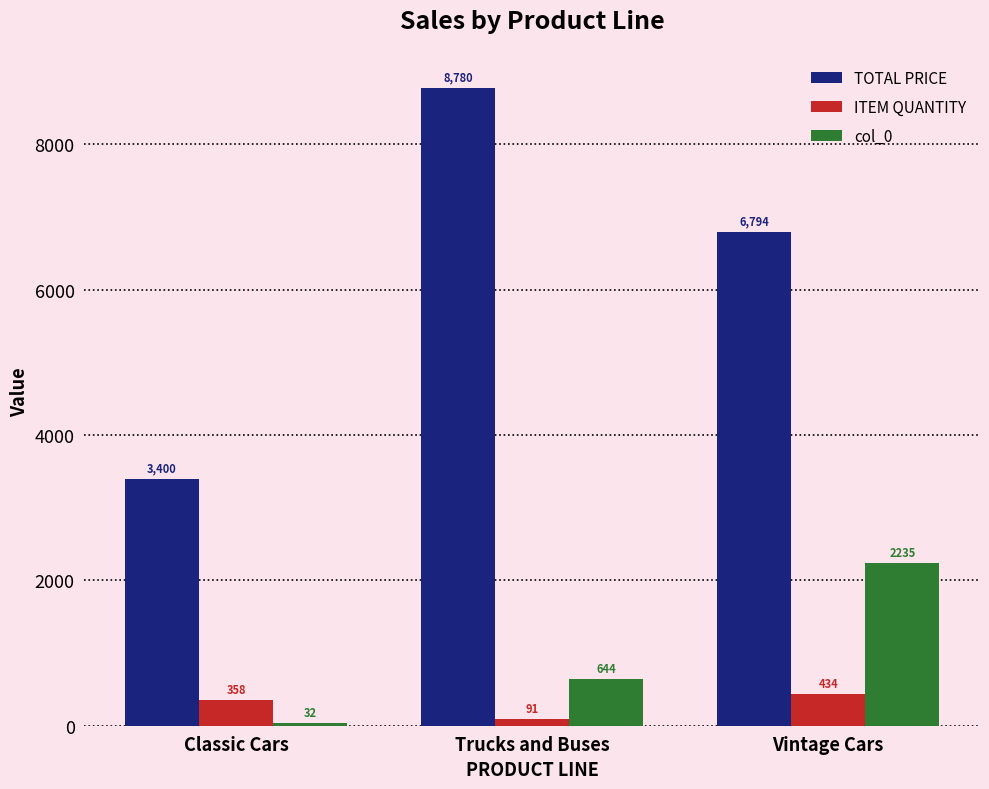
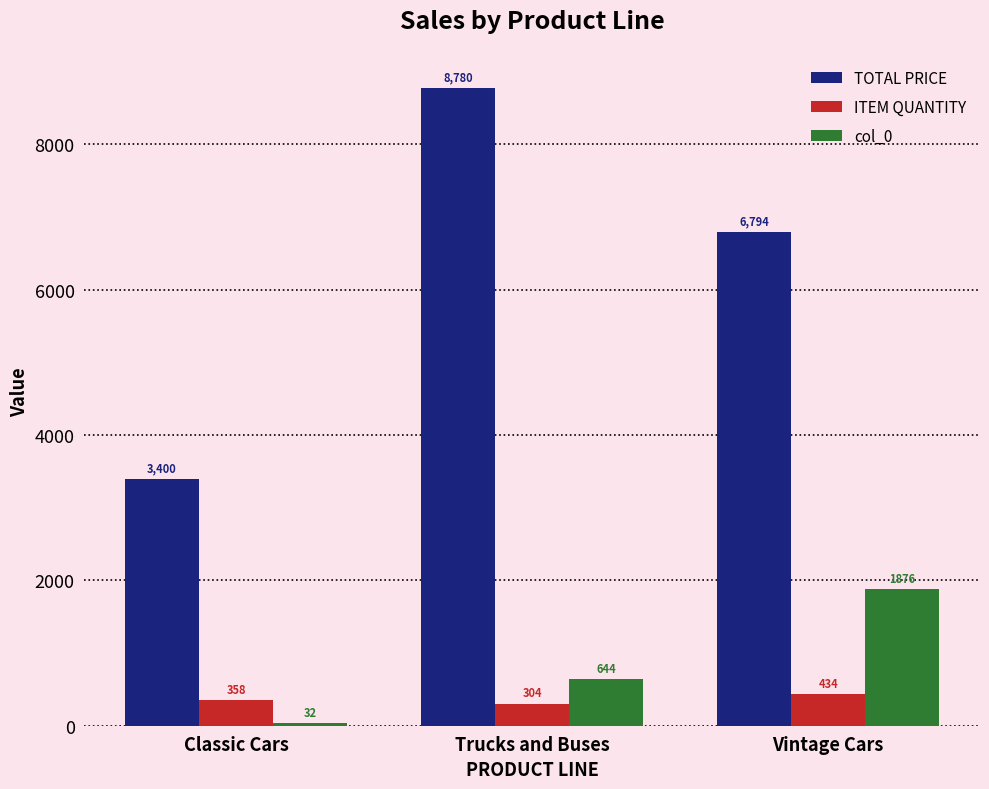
  {
    "TOTAL PRICE": {
      "Classic Cars": "3,400",
      "Trucks and Buses": "8,780",
      "Vintage Cars": "6,794"
    },
    "ITEM QUANTITY": {
      "Classic Cars": "358",
-     "Trucks and Buses": "91",
+     "Trucks and Buses": "304",
      "Vintage Cars": "434"
    },
    "col_0": {
      "Classic Cars": "32",
      "Trucks and Buses": "644",
-     "Vintage Cars": "2235"
+     "Vintage Cars": "1876"
    }
  }
